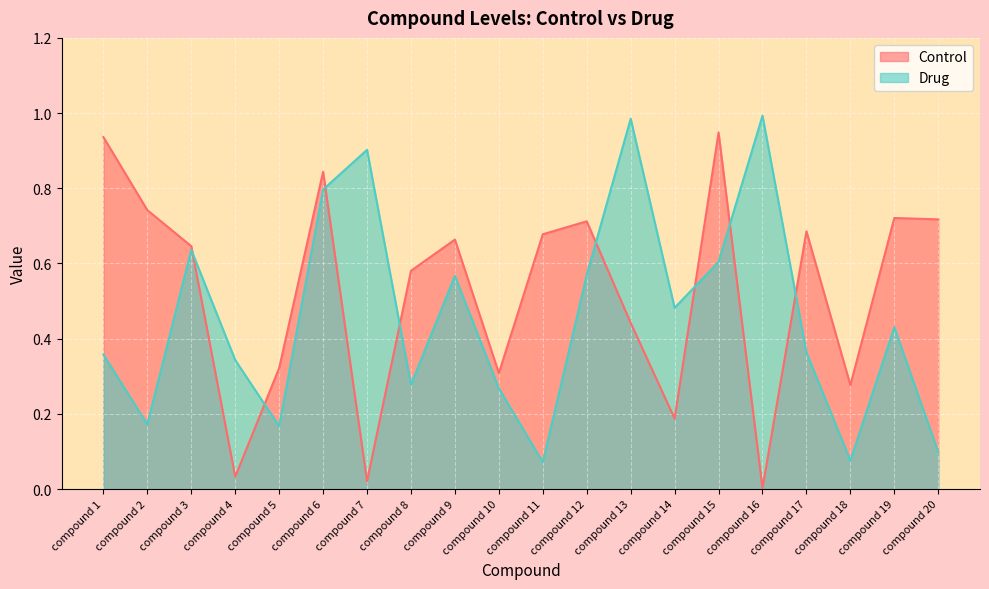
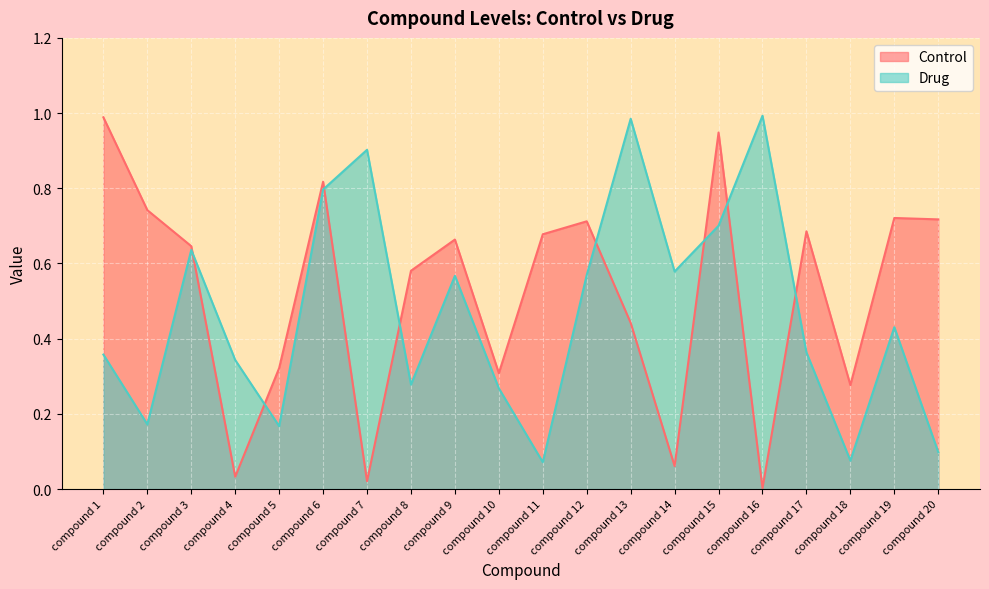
  {
    "Control": {
-     "compound 1": 0.94,
+     "compound 1": 0.99,
      "compound 2": 0.74,
      "compound 3": 0.65,
      "compound 4": 0.03,
      "compound 5": 0.32,
-     "compound 6": 0.84,
+     "compound 6": 0.82,
      "compound 7": 0.02,
      "compound 8": 0.58,
      "compound 9": 0.66,
      "compound 10": 0.31,
      "compound 11": 0.68,
      "compound 12": 0.71,
      "compound 13": 0.44,
-     "compound 14": 0.19,
+     "compound 14": 0.06,
      "compound 15": 0.95,
      "compound 16": 0.00,
      "compound 17": 0.69,
      "compound 18": 0.28,
      "compound 19": 0.72,
      "compound 20": 0.72
    },
    "Drug": {
      "compound 1": 0.36,
      "compound 2": 0.17,
      "compound 3": 0.64,
      "compound 4": 0.34,
      "compound 5": 0.17,
      "compound 6": 0.80,
      "compound 7": 0.90,
      "compound 8": 0.28,
      "compound 9": 0.57,
      "compound 10": 0.27,
      "compound 11": 0.07,
      "compound 12": 0.57,
      "compound 13": 0.99,
-     "compound 14": 0.48,
-     "compound 15": 0.60,
+     "compound 14": 0.58,
+     "compound 15": 0.70,
      "compound 16": 0.99,
      "compound 17": 0.36,
      "compound 18": 0.08,
      "compound 19": 0.43,
      "compound 20": 0.10
    }
  }
